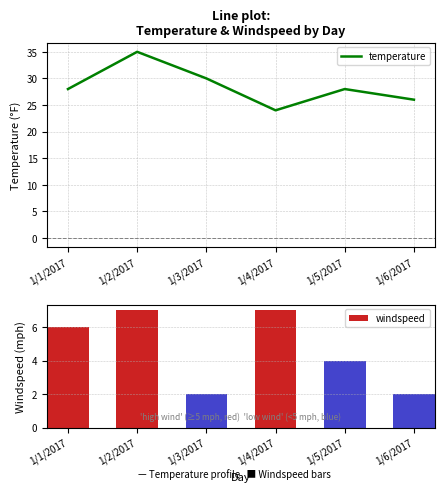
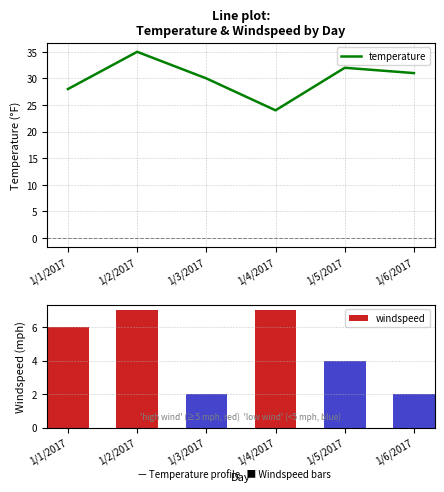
  {
    "Line plot: Temperature & Windspeed by Day": {
      "1/1/2017": 28,
      "1/2/2017": 35,
      "1/3/2017": 30,
      "1/4/2017": 24,
-     "1/5/2017": 28,
-     "1/6/2017": 26
+     "1/5/2017": 32,
+     "1/6/2017": 31
    }
  }
